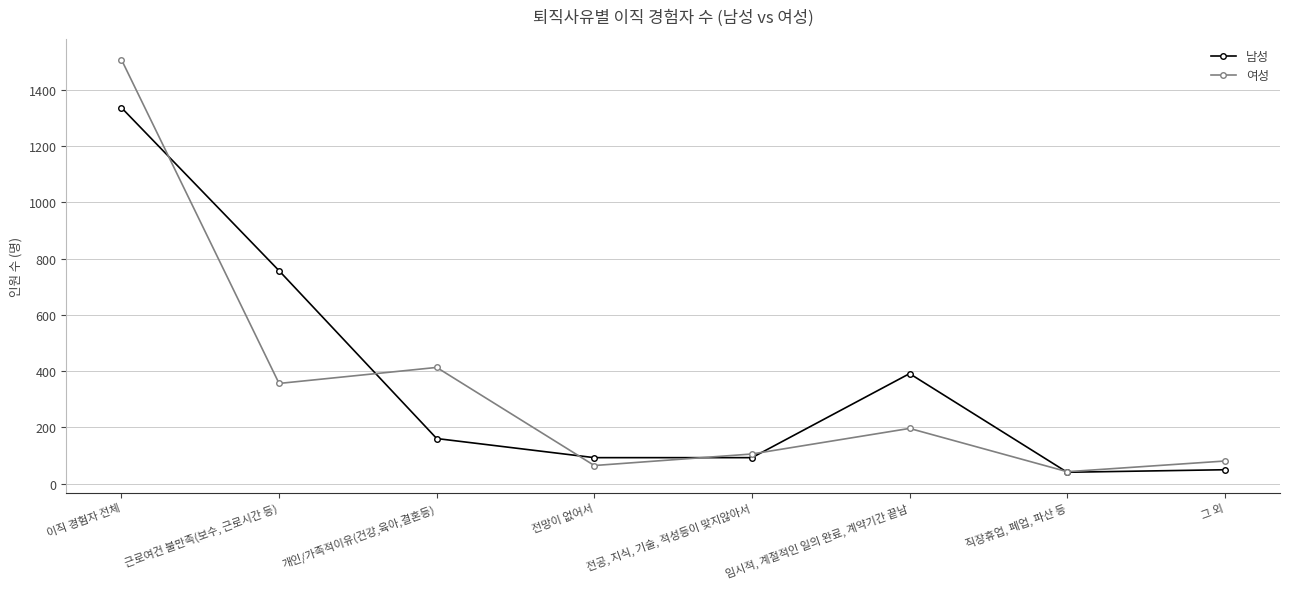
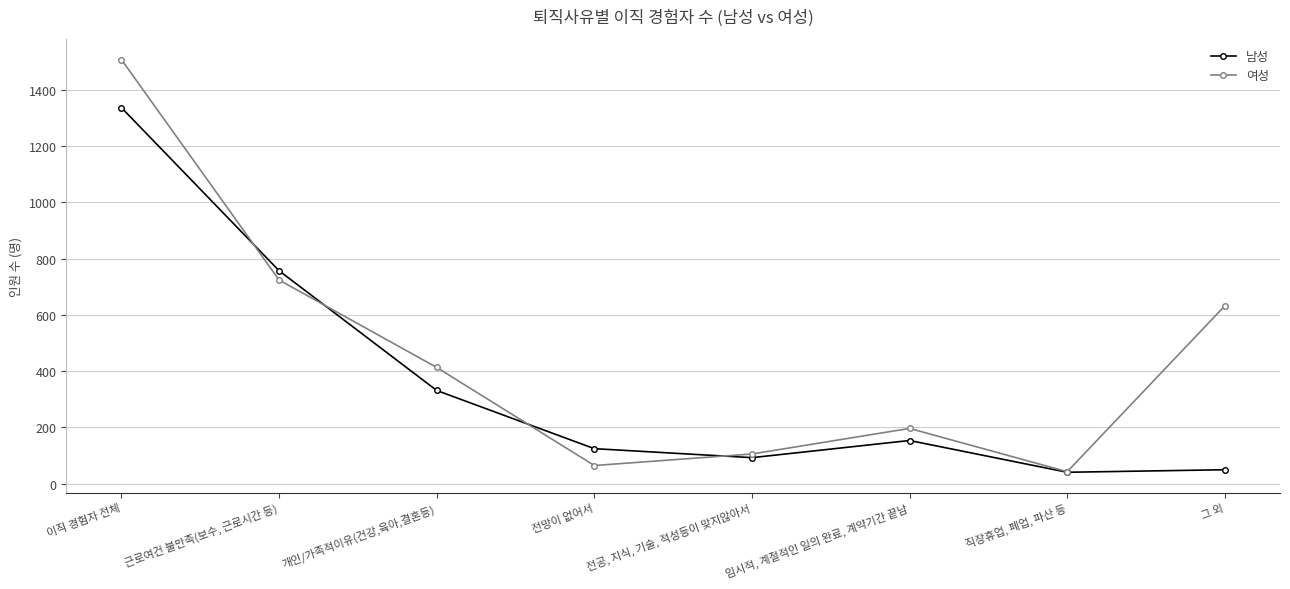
  {
    "남성": {
      "이직 경험자 전체": 1340,
      "근로여건 불만족(보수, 근로시간 등)": 760,
-     "개인/가족적이유(건강,육아,결혼등)": 160,
-     "전망이 없어서": 90,
+     "개인/가족적이유(건강,육아,결혼등)": 330,
+     "전망이 없어서": 120,
      "전공, 지식, 기술, 적성등이 맞지않아서": 90,
-     "임시적, 계절적인 일의 완료, 계약기간 끝남": 390,
+     "임시적, 계절적인 일의 완료, 계약기간 끝남": 150,
      "그 외": 50
    },
    "여성": {
      "이직 경험자 전체": 1510,
-     "근로여건 불만족(보수, 근로시간 등)": 360,
+     "근로여건 불만족(보수, 근로시간 등)": 720,
      "개인/가족적이유(건강,육아,결혼등)": 410,
      "전망이 없어서": 60,
      "전공, 지식, 기술, 적성등이 맞지않아서": 110,
      "임시적, 계절적인 일의 완료, 계약기간 끝남": 200,
-     "그 외": 80
+     "그 외": 630
    }
  }
